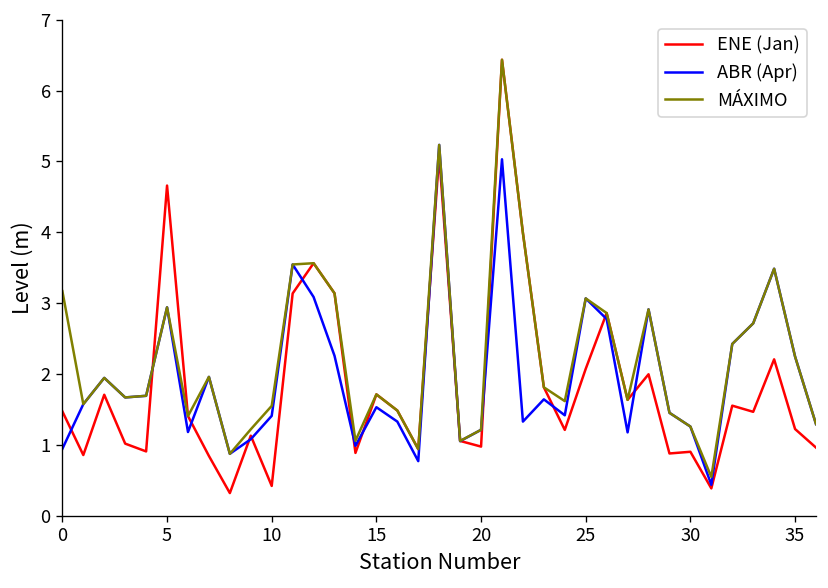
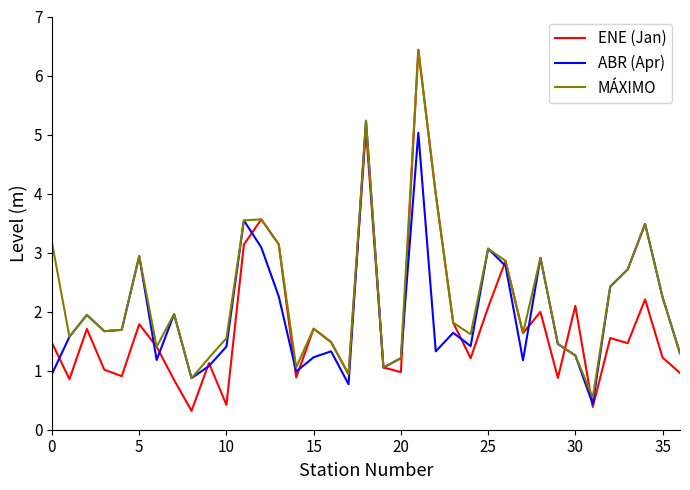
  {
    "ENE (Jan)": {
      "0": 1.5,
-     "5": 4.7,
+     "5": 1.8,
      "10": 0.4,
      "20": 1.0,
      "25": 2.1,
-     "30": 0.9,
+     "30": 2.1,
      "35": 1.2
    },
    "ABR (Apr)": {
      "0": 0.9,
      "10": 1.4,
-     "15": 1.5
+     "15": 1.2
    },
    "MÁXIMO": {
      "0": 3.2,
      "10": 1.6
    }
  }
